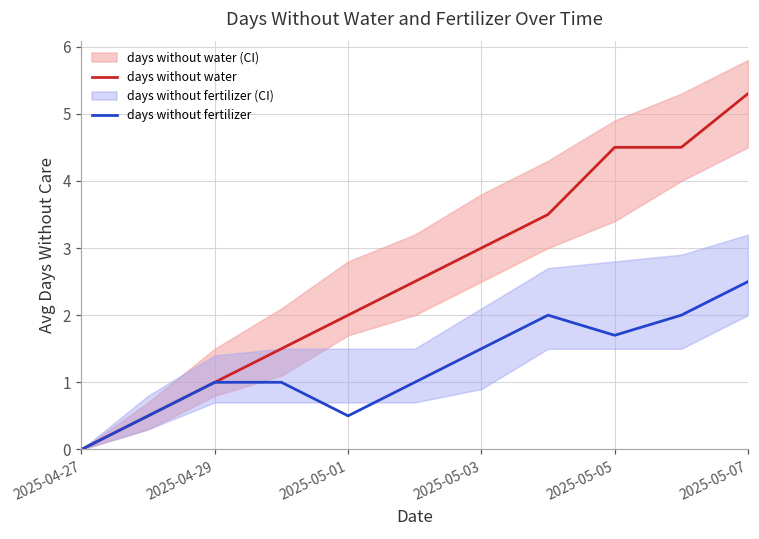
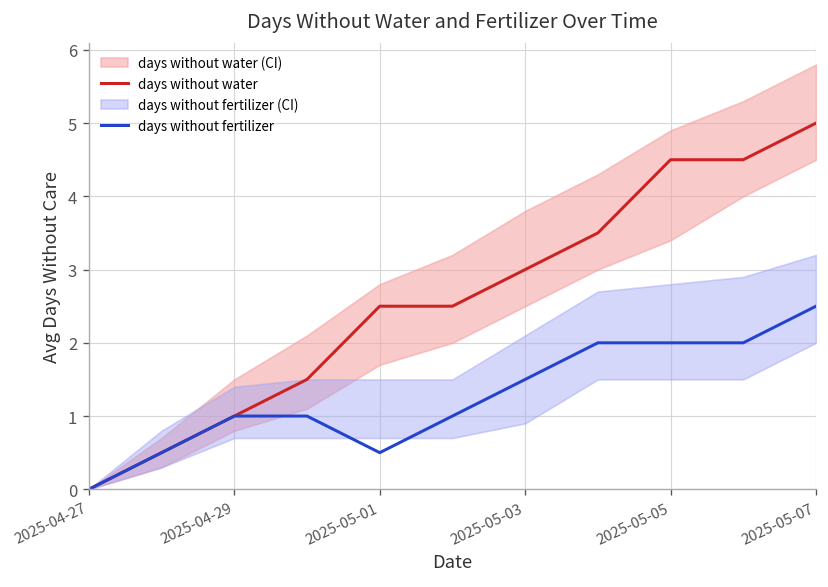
  {
    "days without water": {
-     "2025-05-01": 2.0,
+     "2025-05-01": 2.5,
      "2025-05-03": 3.0,
      "2025-05-05": 4.5,
-     "2025-05-07": 5.3
+     "2025-05-07": 5.0
    },
    "days without fertilizer": {
      "2025-05-01": 0.5,
      "2025-05-03": 1.5,
-     "2025-05-05": 1.7,
+     "2025-05-05": 2.0,
      "2025-05-07": 2.5
    }
  }
